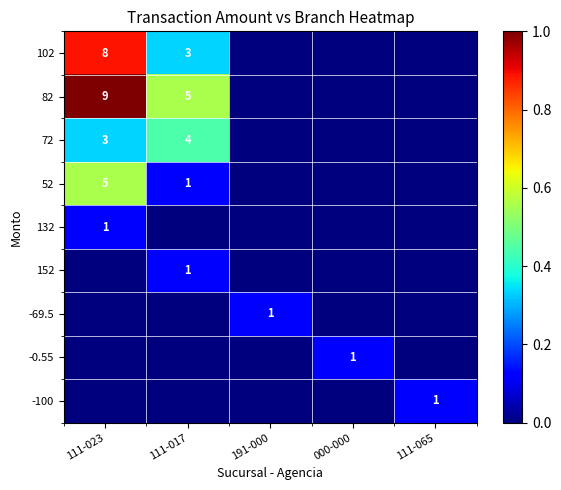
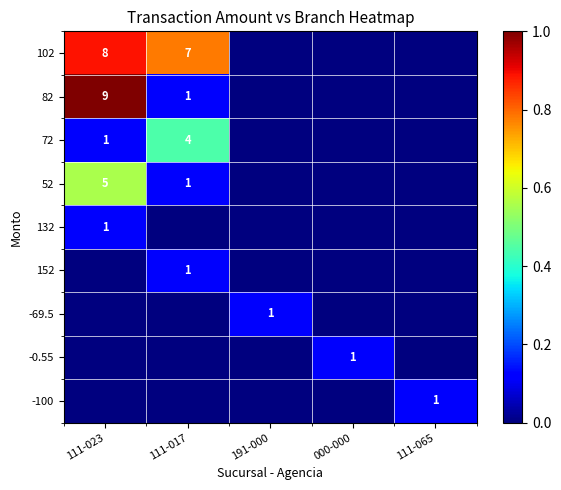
  {
    "102": {
      "111-023": 8,
-     "111-017": 3
+     "111-017": 7
    },
    "82": {
      "111-023": 9,
-     "111-017": 5
+     "111-017": 1
    },
    "72": {
-     "111-023": 3,
+     "111-023": 1,
      "111-017": 4
    },
    "52": {
      "111-023": 5,
      "111-017": 1
    },
    "132": {
      "111-023": 1
    },
    "152": {
      "111-017": 1
    },
    "-69.5": {
      "191-000": 1
    },
    "-0.55": {
      "000-000": 1
    },
    "-100": {
      "111-065": 1
    }
  }
